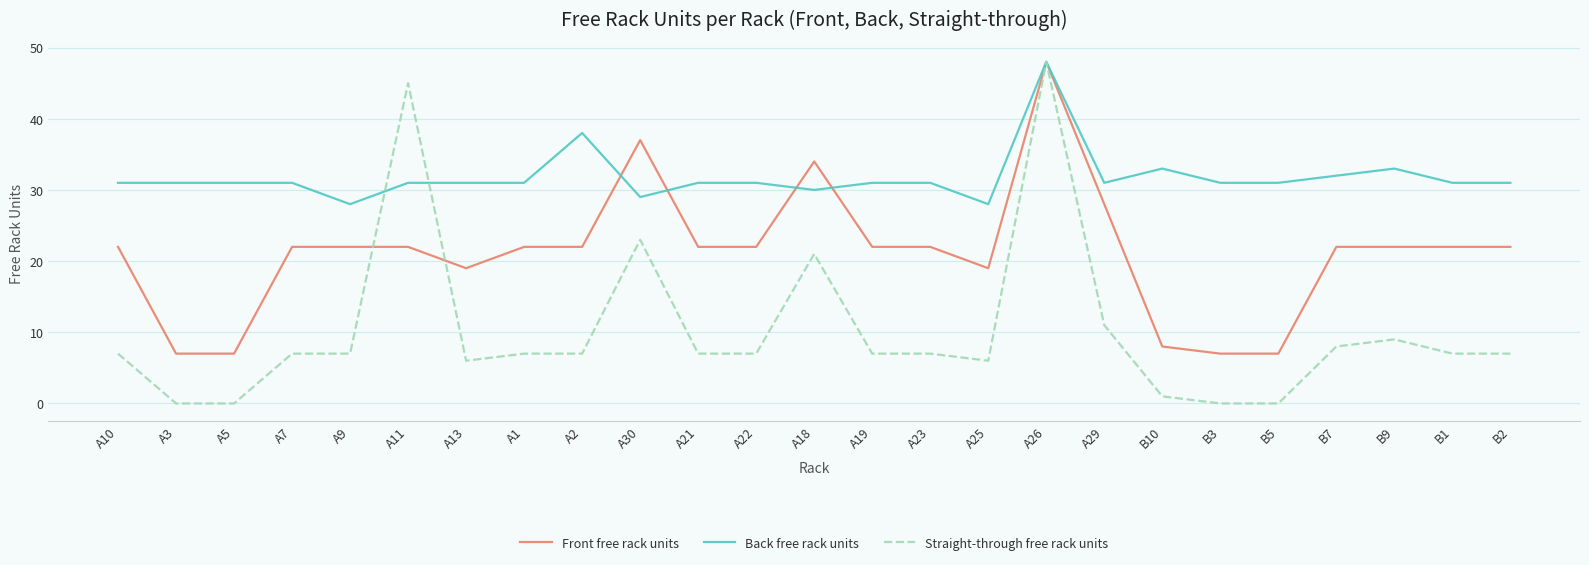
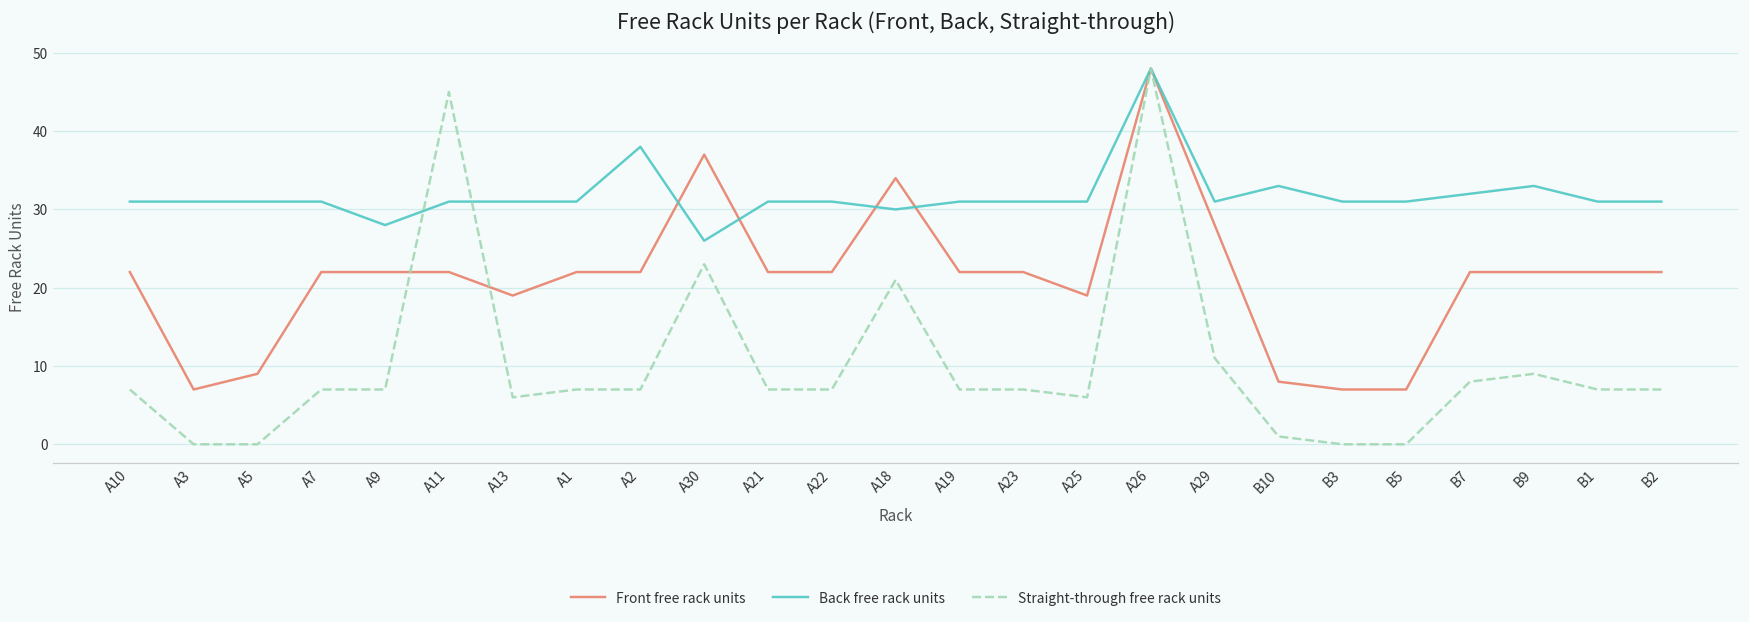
  {
    "Front free rack units": {
      "A10": 22,
      "A3": 7,
-     "A5": 7,
+     "A5": 9,
      "A7": 22,
      "A9": 22,
      "A11": 22,
      "A13": 19,
      "A1": 22,
      "A2": 22,
      "A30": 37,
      "A21": 22,
      "A22": 22,
      "A18": 34,
      "A19": 22,
      "A23": 22,
      "A25": 19,
      "A29": 28,
      "B10": 8,
      "B3": 7,
      "B5": 7,
      "B7": 22,
      "B9": 22,
      "B1": 22,
      "B2": 22
    },
    "Back free rack units": {
      "A10": 31,
      "A3": 31,
      "A5": 31,
      "A7": 31,
      "A9": 28,
      "A11": 31,
      "A13": 31,
      "A1": 31,
      "A2": 38,
-     "A30": 29,
+     "A30": 26,
      "A21": 31,
      "A22": 31,
      "A18": 30,
      "A19": 31,
      "A23": 31,
-     "A25": 28,
+     "A25": 31,
      "A29": 31,
      "B10": 33,
      "B3": 31,
      "B5": 31,
      "B7": 32,
      "B9": 33,
      "B1": 31,
      "B2": 31
    },
    "Straight-through free rack units": {
      "A10": 7,
      "A3": 0,
      "A5": 0,
      "A7": 7,
      "A9": 7,
      "A11": 45,
      "A13": 6,
      "A1": 7,
      "A2": 7,
      "A30": 23,
      "A21": 7,
      "A22": 7,
      "A18": 21,
      "A19": 7,
      "A23": 7,
      "A25": 6,
      "A29": 11,
      "B10": 1,
      "B3": 0,
      "B5": 0,
      "B7": 8,
      "B9": 9,
      "B1": 7,
      "B2": 7
    }
  }
